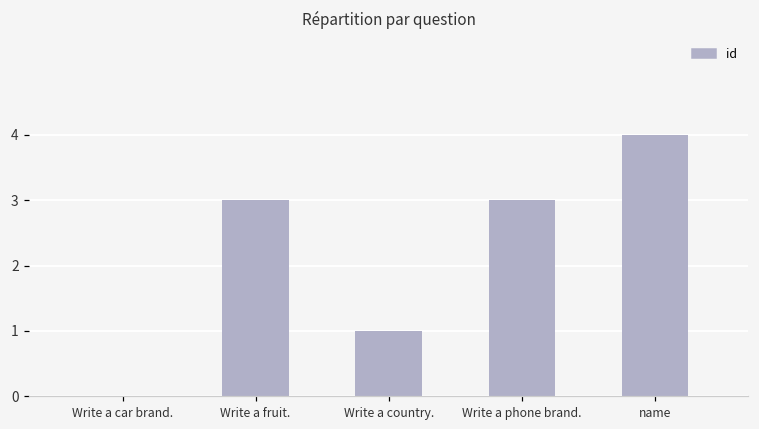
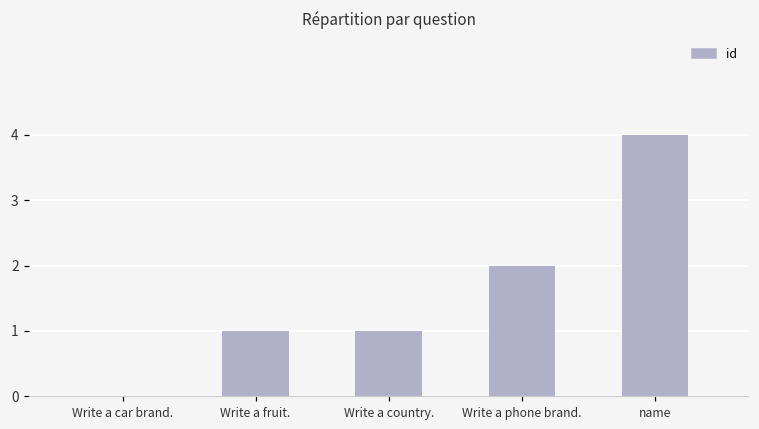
  {
    "Write a car brand.": 0,
-   "Write a fruit.": 3,
+   "Write a fruit.": 1,
    "Write a country.": 1,
-   "Write a phone brand.": 3,
+   "Write a phone brand.": 2,
    "name": 4
  }
